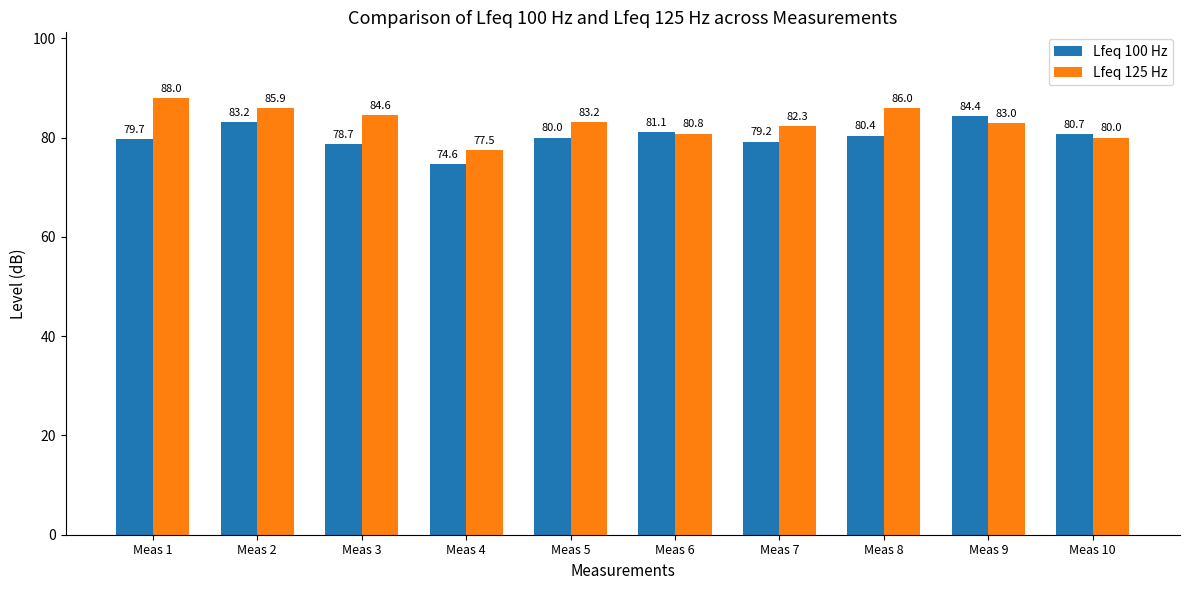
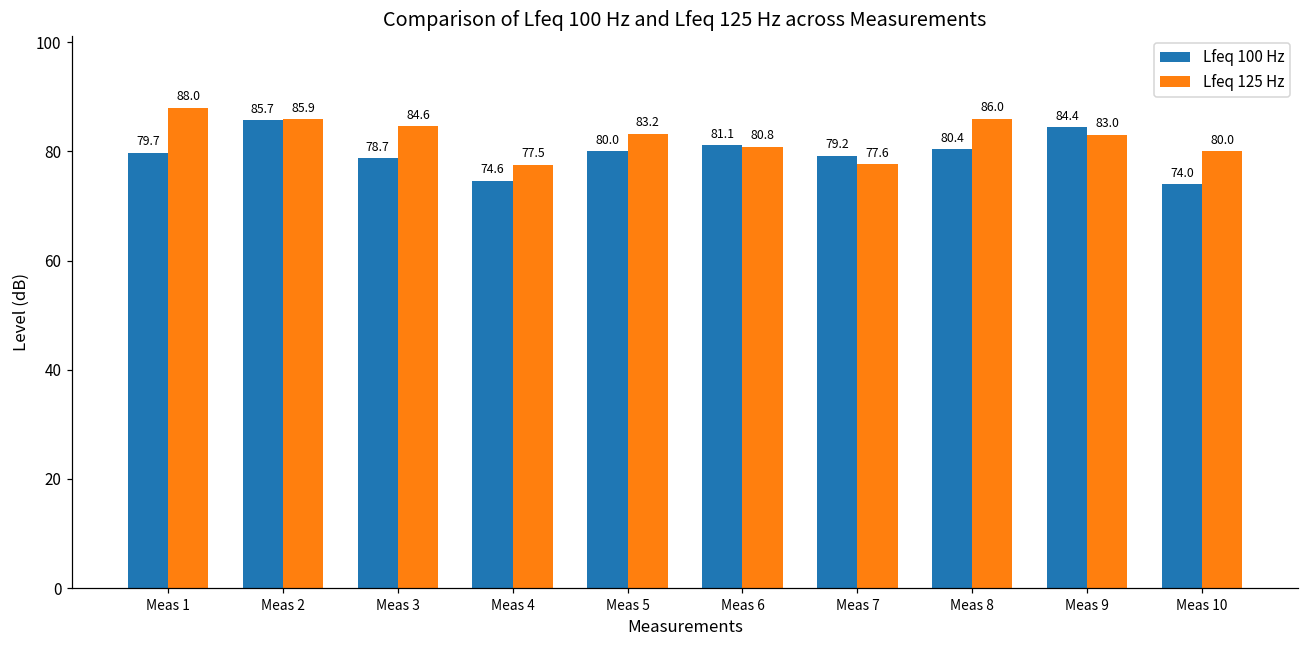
  {
    "Lfeq 100 Hz": {
      "Meas 1": 79.7,
-     "Meas 2": 83.2,
+     "Meas 2": 85.7,
      "Meas 3": 78.7,
      "Meas 4": 74.6,
      "Meas 5": 80.0,
      "Meas 6": 81.1,
      "Meas 7": 79.2,
      "Meas 8": 80.4,
      "Meas 9": 84.4,
-     "Meas 10": 80.7
+     "Meas 10": 74.0
    },
    "Lfeq 125 Hz": {
      "Meas 1": 88.0,
      "Meas 2": 85.9,
      "Meas 3": 84.6,
      "Meas 4": 77.5,
      "Meas 5": 83.2,
      "Meas 6": 80.8,
-     "Meas 7": 82.3,
+     "Meas 7": 77.6,
      "Meas 8": 86.0,
      "Meas 9": 83.0,
      "Meas 10": 80.0
    }
  }
